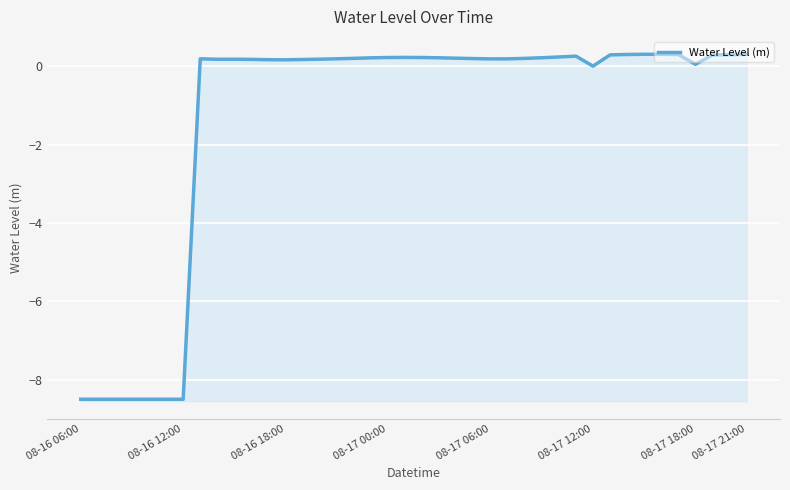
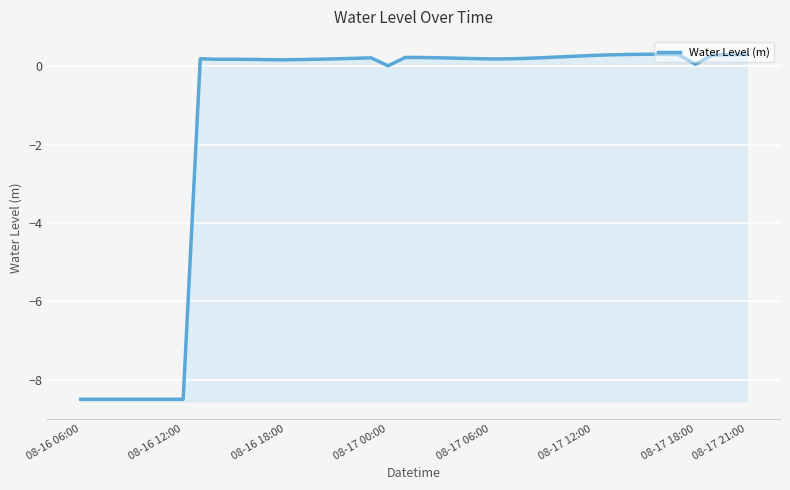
  {
    "08-16 06:00": -8.5,
    "08-16 12:00": -8.5,
    "08-16 18:00": 0.2,
-   "08-17 00:00": 0.2,
+   "08-17 00:00": 0.0,
    "08-17 06:00": 0.2,
-   "08-17 12:00": 0.0,
+   "08-17 12:00": 0.3,
    "08-17 18:00": 0.0
  }
